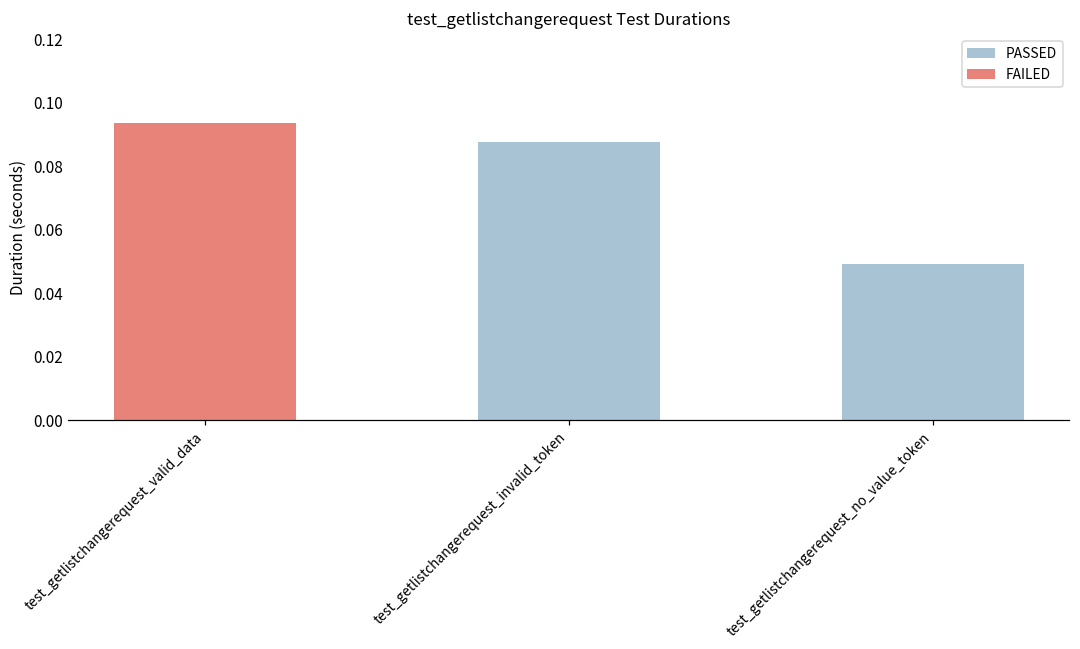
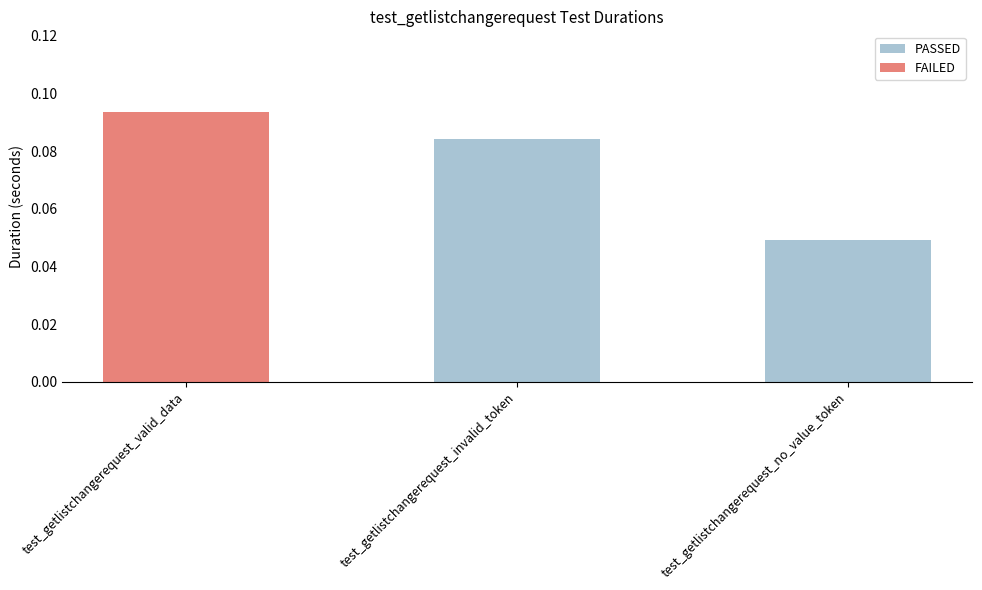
  {
    "PASSED": {
-     "test_getlistchangerequest_invalid_token": 0.088,
+     "test_getlistchangerequest_invalid_token": 0.084,
      "test_getlistchangerequest_no_value_token": 0.049
    },
    "FAILED": {
      "test_getlistchangerequest_valid_data": 0.094
    }
  }
